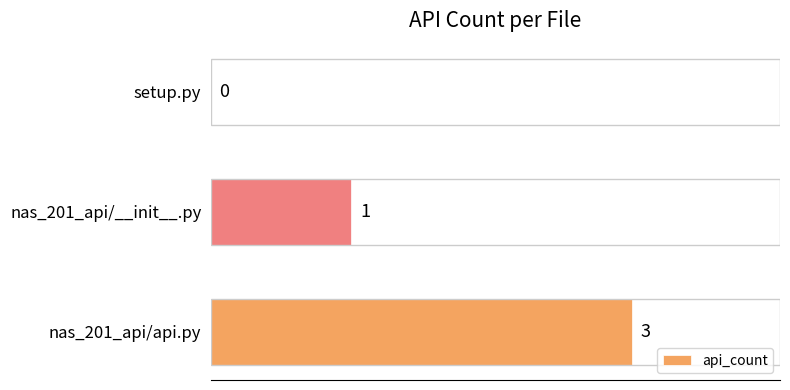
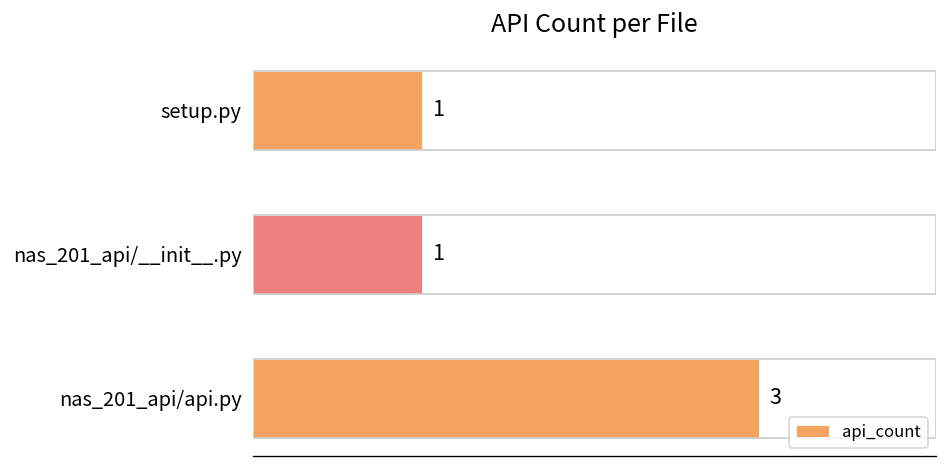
  {
-   "setup.py": 0,
+   "setup.py": 1,
    "nas_201_api/__init__.py": 1,
    "nas_201_api/api.py": 3
  }
